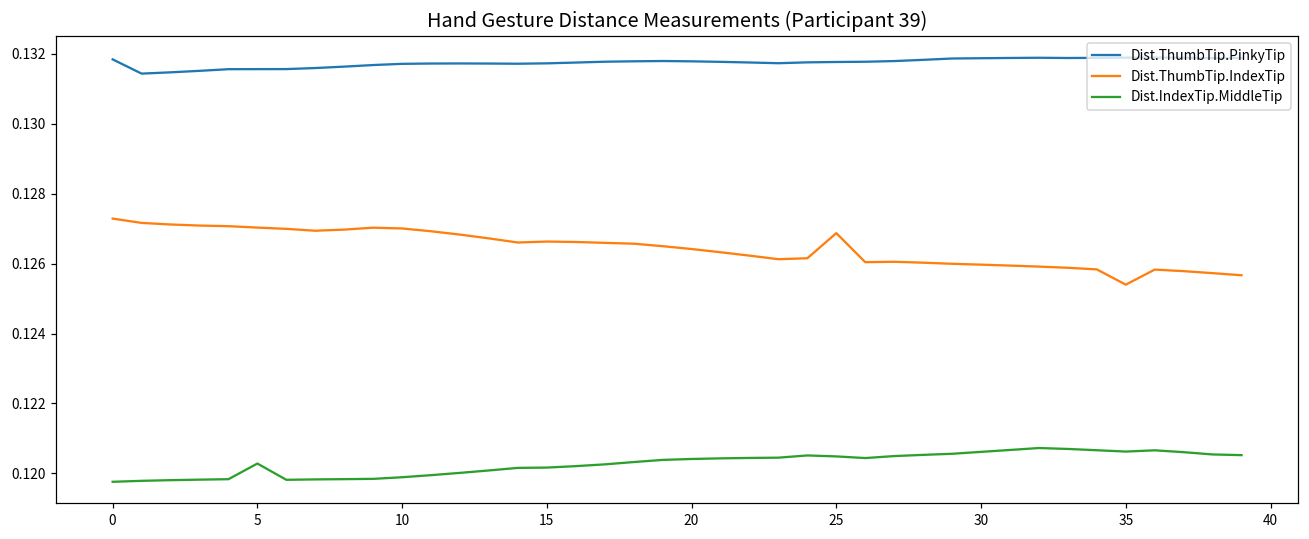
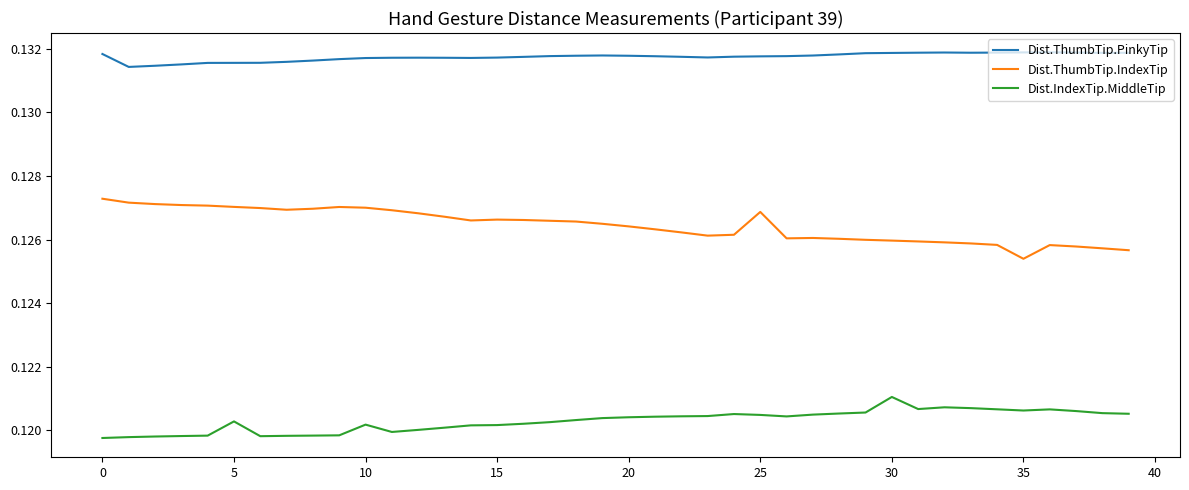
  {
    "Dist.ThumbTip.PinkyTip": {
      "0": 0.1318,
      "5": 0.1316,
      "10": 0.1317,
      "15": 0.1317,
      "20": 0.1318,
      "25": 0.1318,
      "30": 0.1319
    },
    "Dist.ThumbTip.IndexTip": {
      "0": 0.1273,
      "5": 0.1270,
      "10": 0.1270,
      "15": 0.1266,
      "20": 0.1264,
      "25": 0.1269,
      "30": 0.1260,
      "35": 0.1254
    },
    "Dist.IndexTip.MiddleTip": {
      "0": 0.1198,
      "5": 0.1203,
-     "10": 0.1199,
+     "10": 0.1202,
      "15": 0.1202,
      "20": 0.1204,
      "25": 0.1205,
-     "30": 0.1206,
+     "30": 0.1211,
      "35": 0.1206
    }
  }
